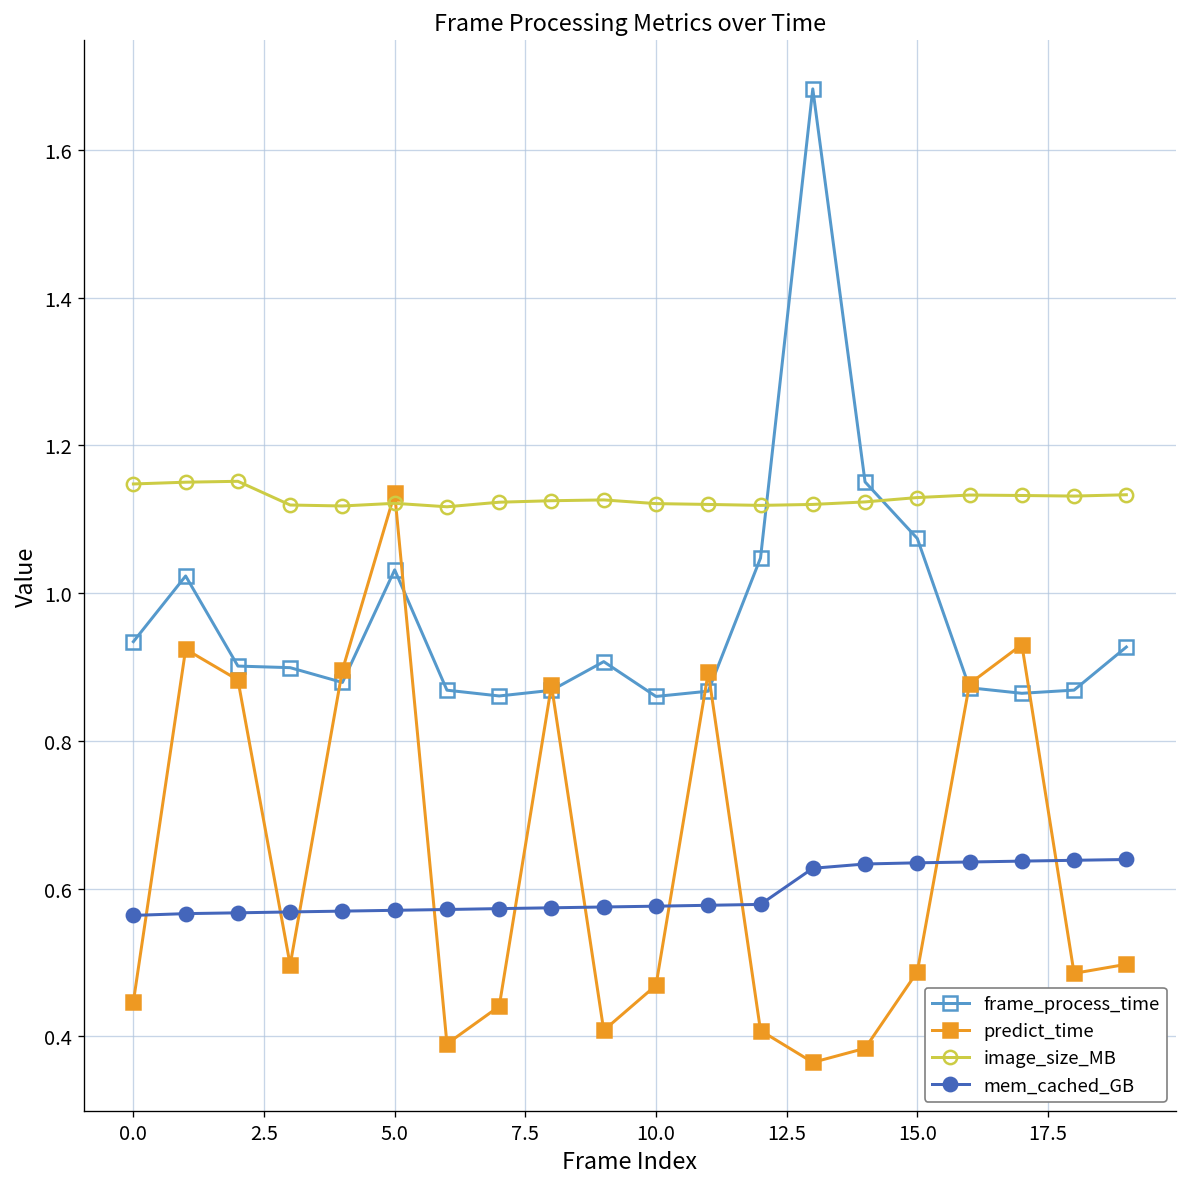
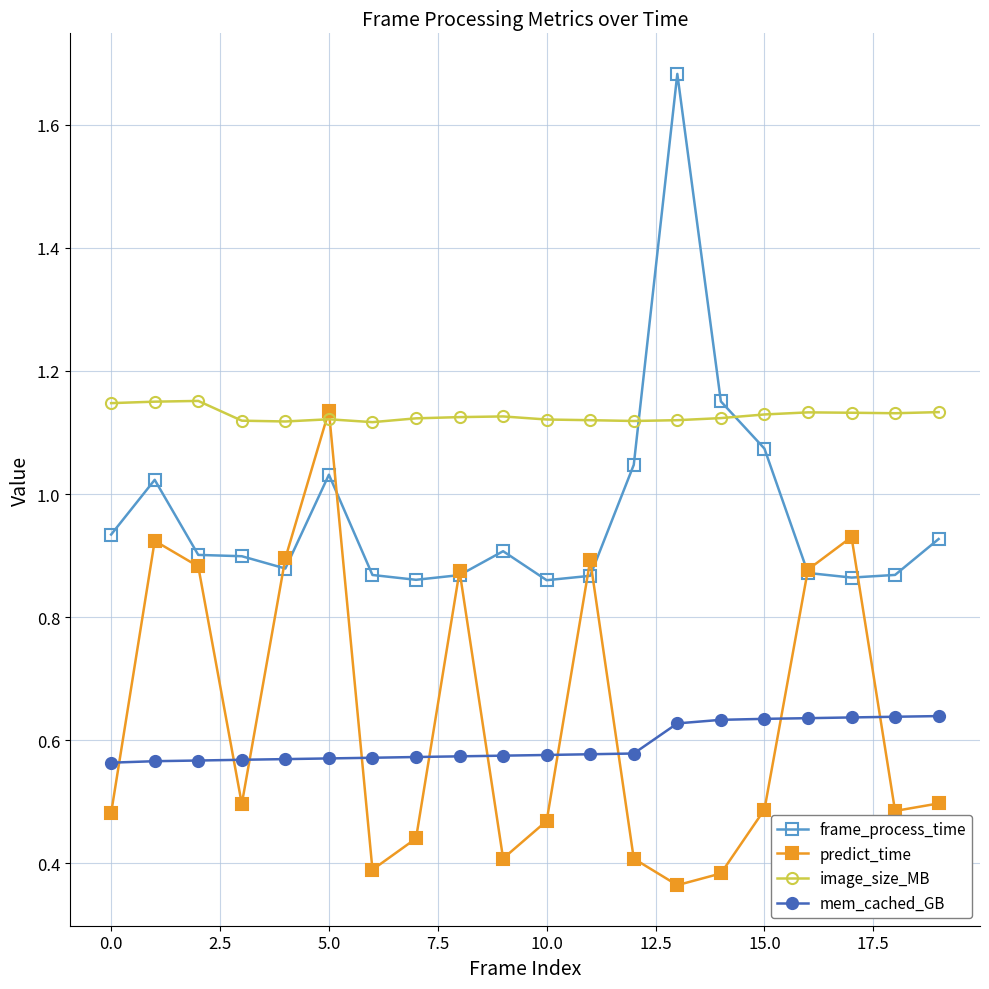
  {
    "predict_time": {
-     "0.0": 0.45,
+     "0.0": 0.48,
      "5.0": 1.13,
      "10.0": 0.47,
      "15.0": 0.49
    },
    "image_size_MB": {
      "0.0": 1.15,
      "5.0": 1.12,
      "10.0": 1.12,
      "15.0": 1.13
    }
  }
